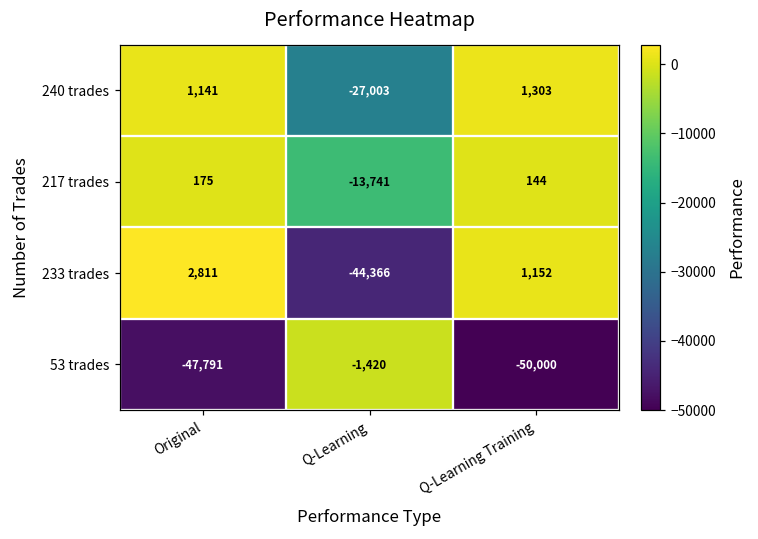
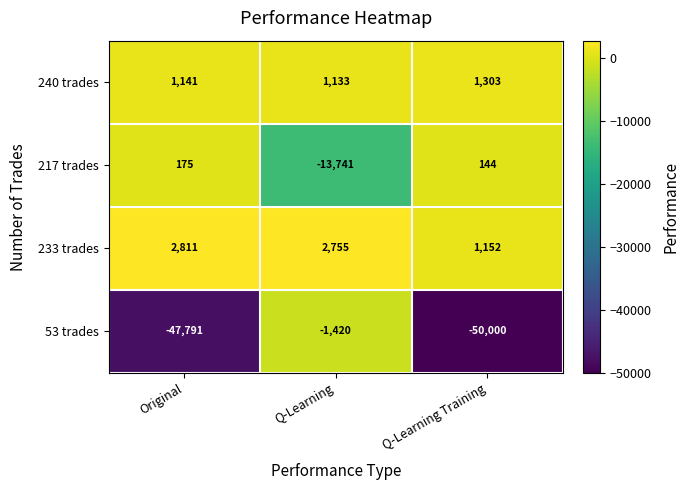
  {
    "240 trades": {
      "Original": "1,141",
-     "Q-Learning": "-27,003",
+     "Q-Learning": "1,133",
      "Q-Learning Training": "1,303"
    },
    "217 trades": {
      "Original": "175",
      "Q-Learning": "-13,741",
      "Q-Learning Training": "144"
    },
    "233 trades": {
      "Original": "2,811",
-     "Q-Learning": "-44,366",
+     "Q-Learning": "2,755",
      "Q-Learning Training": "1,152"
    },
    "53 trades": {
      "Original": "-47,791",
      "Q-Learning": "-1,420",
      "Q-Learning Training": "-50,000"
    }
  }
